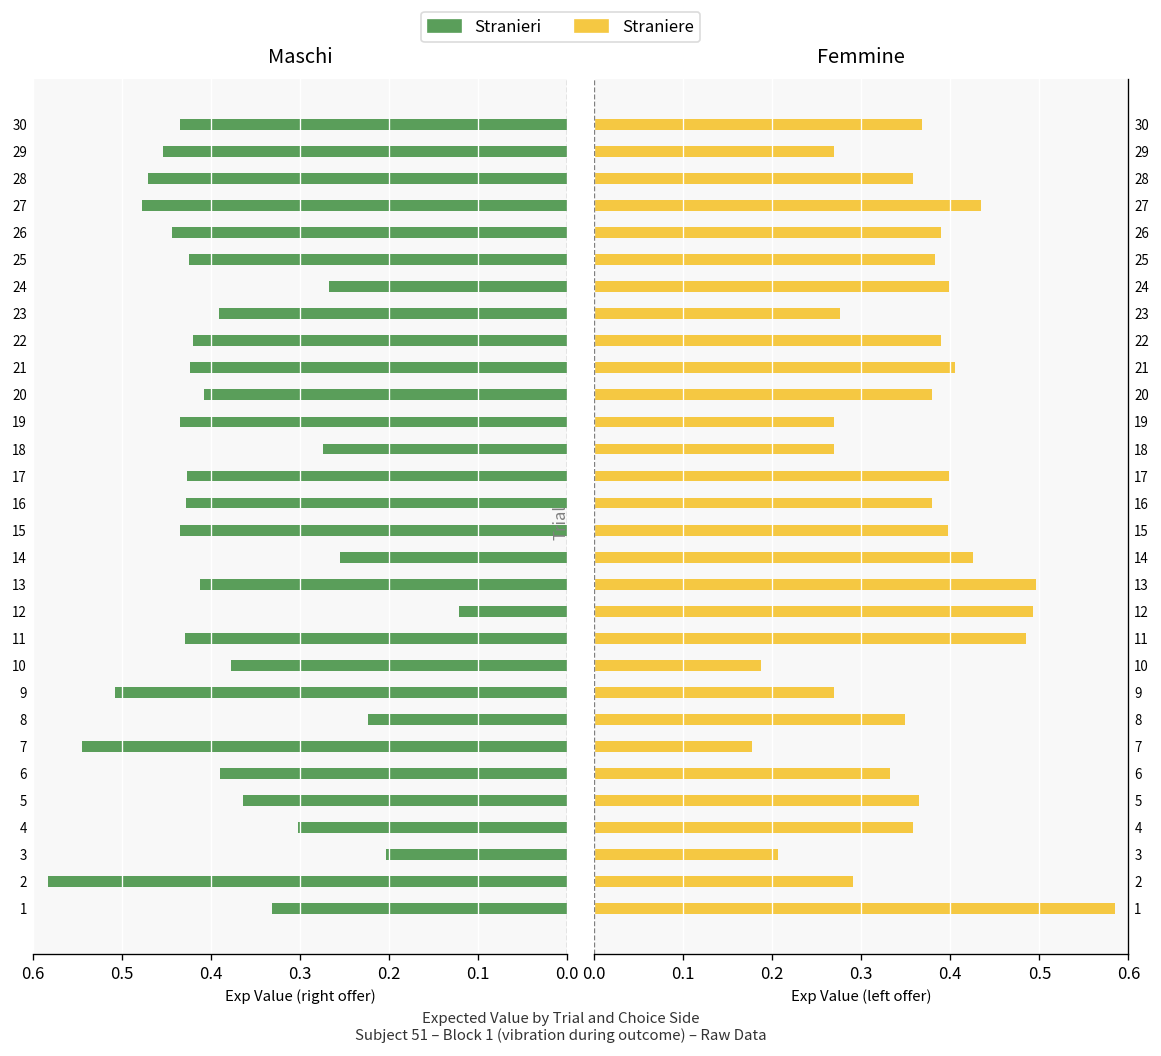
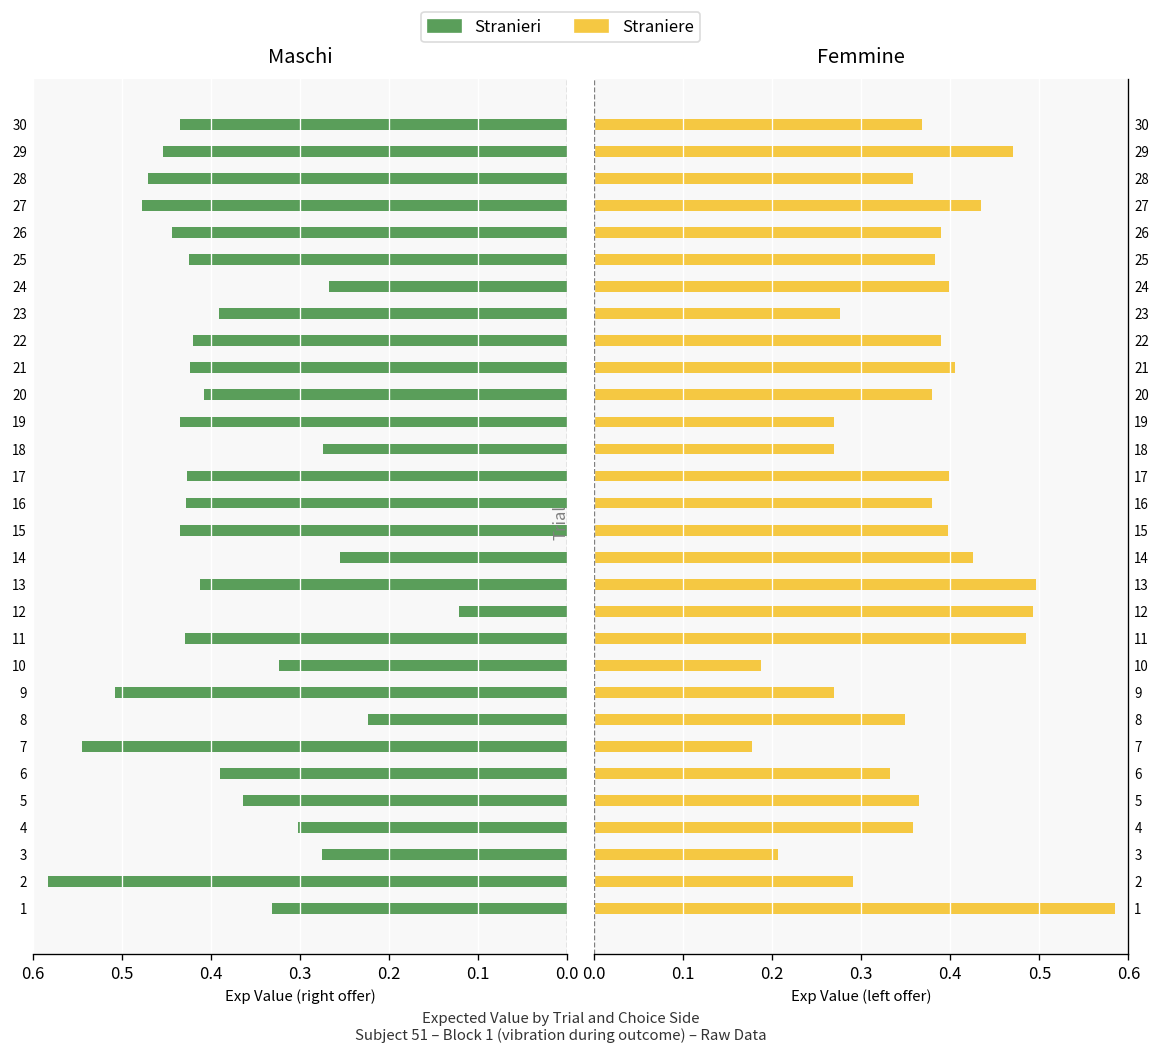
  {
    "Maschi": {
      "30": 0.44,
      "29": 0.45,
      "28": 0.47,
      "27": 0.48,
      "26": 0.44,
      "25": 0.43,
      "24": 0.27,
      "23": 0.39,
      "22": 0.42,
      "21": 0.42,
      "20": 0.41,
      "19": 0.44,
      "18": 0.27,
      "17": 0.43,
      "16": 0.43,
      "15": 0.44,
      "14": 0.26,
      "13": 0.41,
      "12": 0.12,
      "11": 0.43,
-     "10": 0.38,
+     "10": 0.32,
      "9": 0.51,
      "8": 0.22,
      "7": 0.55,
      "6": 0.39,
      "5": 0.36,
      "4": 0.30,
-     "3": 0.20,
+     "3": 0.28,
      "2": 0.58,
      "1": 0.33
    },
    "Femmine": {
      "30": 0.37,
-     "29": 0.27,
+     "29": 0.47,
      "28": 0.36,
      "27": 0.44,
      "26": 0.39,
      "25": 0.38,
      "24": 0.40,
      "23": 0.28,
      "22": 0.39,
      "21": 0.41,
      "20": 0.38,
      "19": 0.27,
      "18": 0.27,
      "17": 0.40,
      "16": 0.38,
      "15": 0.40,
      "14": 0.43,
      "13": 0.50,
      "12": 0.49,
      "11": 0.49,
      "10": 0.19,
      "9": 0.27,
      "8": 0.35,
      "7": 0.18,
      "6": 0.33,
      "5": 0.37,
      "4": 0.36,
      "3": 0.21,
      "2": 0.29,
      "1": 0.59
    }
  }
